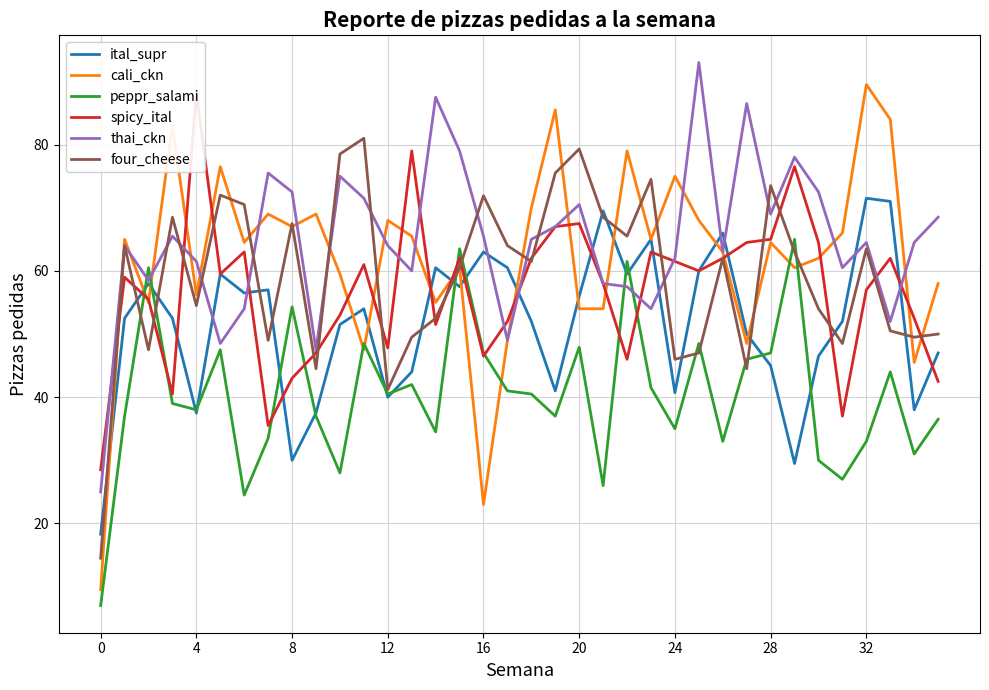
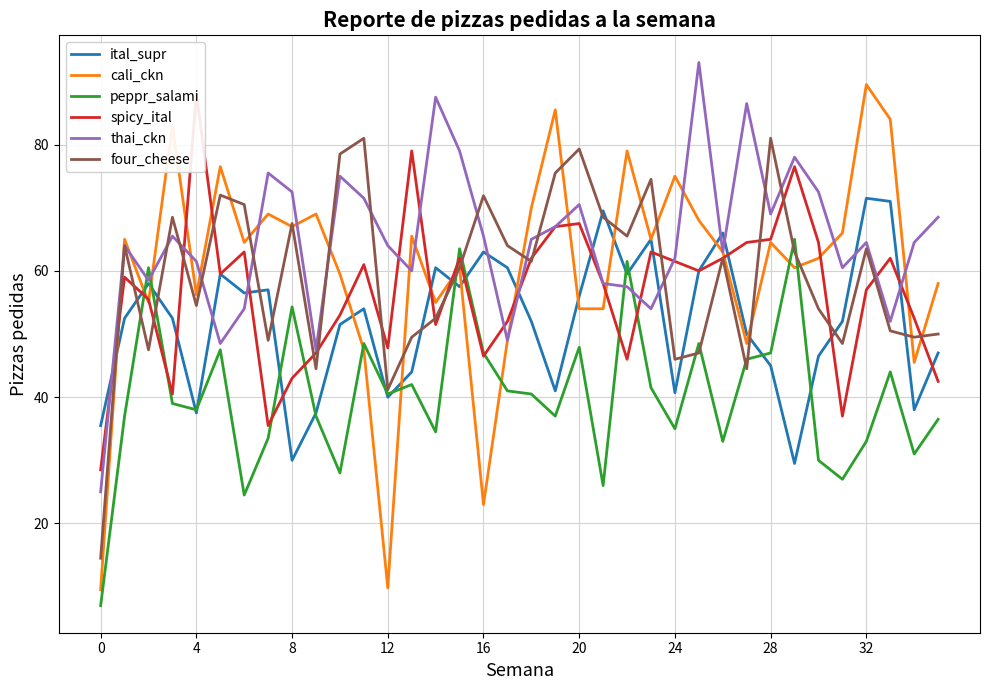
  {
    "ital_supr": {
-     "0": 18,
+     "0": 36,
      "4": 38,
      "8": 30,
      "12": 40,
      "16": 63,
      "20": 56,
      "24": 41,
      "28": 45,
      "32": 72
    },
    "cali_ckn": {
      "0": 10,
      "4": 56,
      "8": 67,
-     "12": 68,
+     "12": 10,
      "16": 23,
      "20": 54,
      "24": 75,
      "28": 65,
      "32": 90
    },
    "peppr_salami": {
      "0": 7,
      "4": 38,
      "8": 54,
      "12": 41,
      "16": 47,
      "20": 48,
      "24": 35,
      "28": 47,
      "32": 33
    },
    "spicy_ital": {
      "0": 29,
      "8": 43,
      "12": 48,
      "16": 47,
      "20": 68,
      "24": 62,
      "28": 65,
      "32": 57
    },
    "thai_ckn": {
      "0": 25,
      "4": 62,
      "8": 73,
      "12": 64,
      "16": 66,
      "20": 71,
      "24": 62,
      "28": 69,
      "32": 65
    },
    "four_cheese": {
      "0": 15,
      "4": 55,
      "8": 68,
      "12": 41,
      "16": 72,
      "20": 79,
      "24": 46,
-     "28": 74,
+     "28": 81,
      "32": 64
    }
  }
